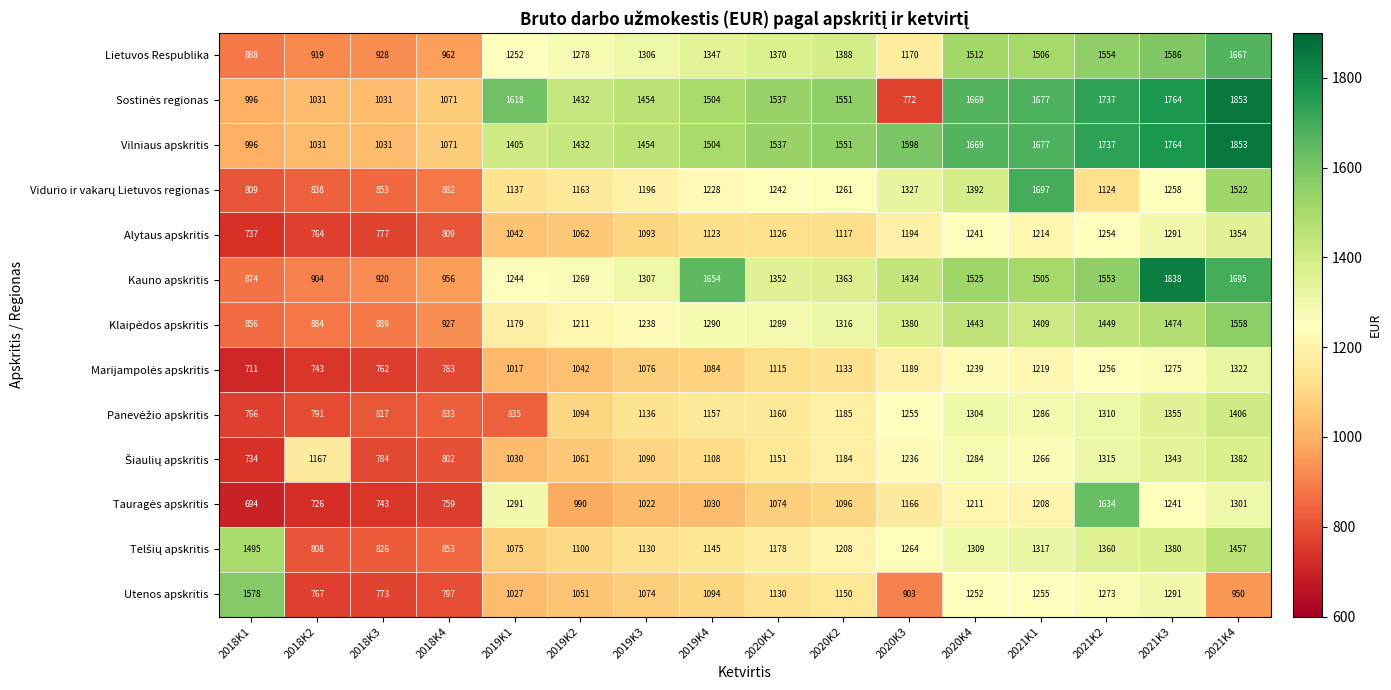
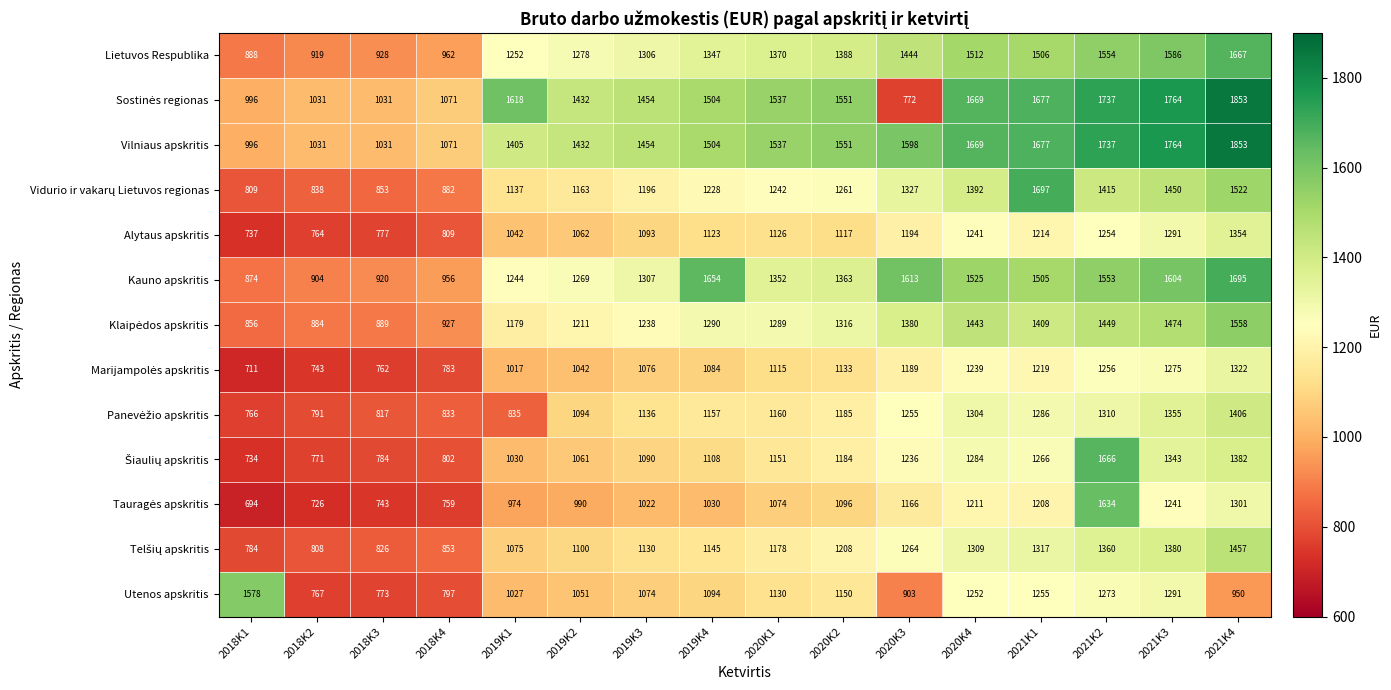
  {
    "Lietuvos Respublika": {
      "2018K1": 888,
      "2018K2": 919,
      "2018K3": 928,
      "2018K4": 962,
      "2019K1": 1252,
      "2019K2": 1278,
      "2019K3": 1306,
      "2019K4": 1347,
      "2020K1": 1370,
      "2020K2": 1388,
-     "2020K3": 1170,
+     "2020K3": 1444,
      "2020K4": 1512,
      "2021K1": 1506,
      "2021K2": 1554,
      "2021K3": 1586,
      "2021K4": 1667
    },
    "Vidurio ir vakarų Lietuvos regionas": {
      "2018K1": 809,
      "2018K2": 838,
      "2018K3": 853,
      "2018K4": 882,
      "2019K1": 1137,
      "2019K2": 1163,
      "2019K3": 1196,
      "2019K4": 1228,
      "2020K1": 1242,
      "2020K2": 1261,
      "2020K3": 1327,
      "2020K4": 1392,
      "2021K1": 1697,
-     "2021K2": 1124,
-     "2021K3": 1258,
+     "2021K2": 1415,
+     "2021K3": 1450,
      "2021K4": 1522
    },
    "Kauno apskritis": {
      "2018K1": 874,
      "2018K2": 904,
      "2018K3": 920,
      "2018K4": 956,
      "2019K1": 1244,
      "2019K2": 1269,
      "2019K3": 1307,
      "2019K4": 1654,
      "2020K1": 1352,
      "2020K2": 1363,
-     "2020K3": 1434,
+     "2020K3": 1613,
      "2020K4": 1525,
      "2021K1": 1505,
      "2021K2": 1553,
-     "2021K3": 1838,
+     "2021K3": 1604,
      "2021K4": 1695
    },
    "Šiaulių apskritis": {
      "2018K1": 734,
-     "2018K2": 1167,
+     "2018K2": 771,
      "2018K3": 784,
      "2018K4": 802,
      "2019K1": 1030,
      "2019K2": 1061,
      "2019K3": 1090,
      "2019K4": 1108,
      "2020K1": 1151,
      "2020K2": 1184,
      "2020K3": 1236,
      "2020K4": 1284,
      "2021K1": 1266,
-     "2021K2": 1315,
+     "2021K2": 1666,
      "2021K3": 1343,
      "2021K4": 1382
    },
    "Tauragės apskritis": {
      "2018K1": 694,
      "2018K2": 726,
      "2018K3": 743,
      "2018K4": 759,
-     "2019K1": 1291,
+     "2019K1": 974,
      "2019K2": 990,
      "2019K3": 1022,
      "2019K4": 1030,
      "2020K1": 1074,
      "2020K2": 1096,
      "2020K3": 1166,
      "2020K4": 1211,
      "2021K1": 1208,
      "2021K2": 1634,
      "2021K3": 1241,
      "2021K4": 1301
    },
    "Telšių apskritis": {
-     "2018K1": 1495,
+     "2018K1": 784,
      "2018K2": 808,
      "2018K3": 826,
      "2018K4": 853,
      "2019K1": 1075,
      "2019K2": 1100,
      "2019K3": 1130,
      "2019K4": 1145,
      "2020K1": 1178,
      "2020K2": 1208,
      "2020K3": 1264,
      "2020K4": 1309,
      "2021K1": 1317,
      "2021K2": 1360,
      "2021K3": 1380,
      "2021K4": 1457
    }
  }
